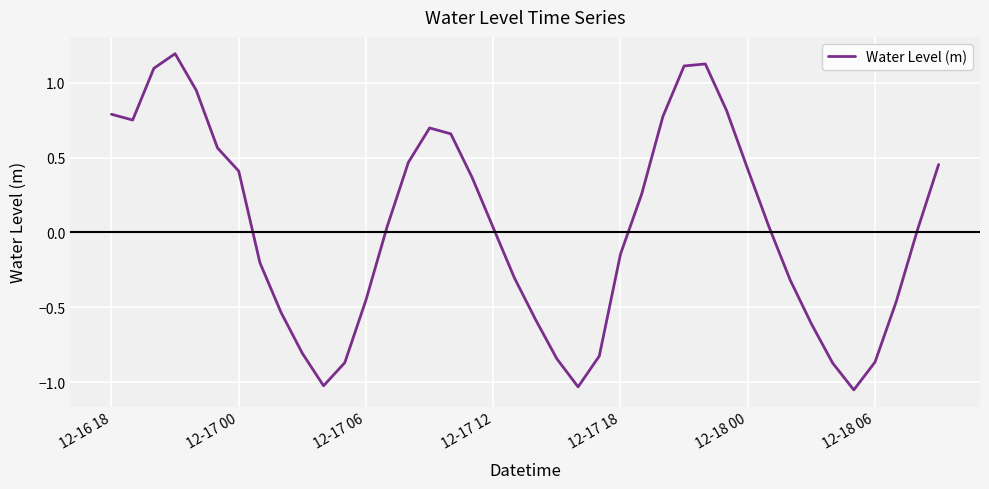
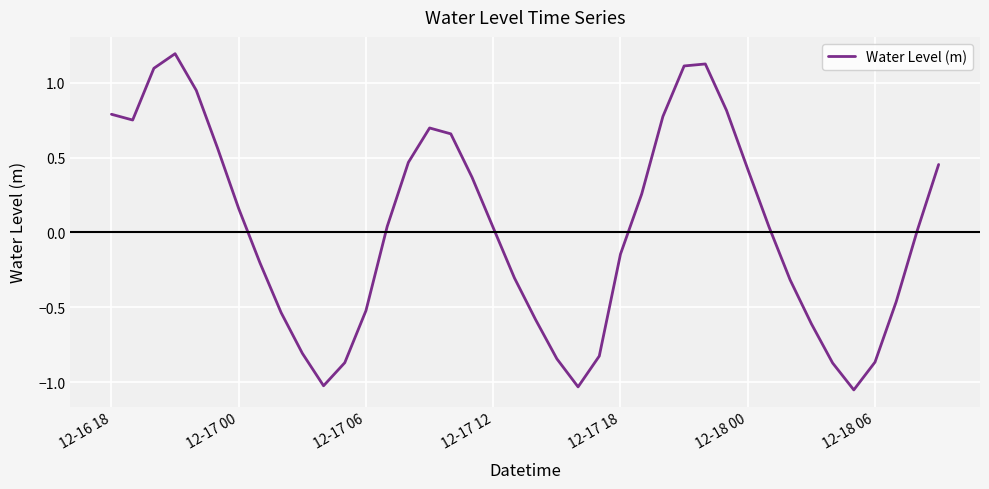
  {
    "12-16 18": 0.79,
-   "12-17 00": 0.41,
-   "12-17 06": -0.45,
+   "12-17 00": 0.16,
+   "12-17 06": -0.52,
    "12-17 12": 0.03,
    "12-17 18": -0.15,
    "12-18 00": 0.42,
    "12-18 06": -0.87
  }
